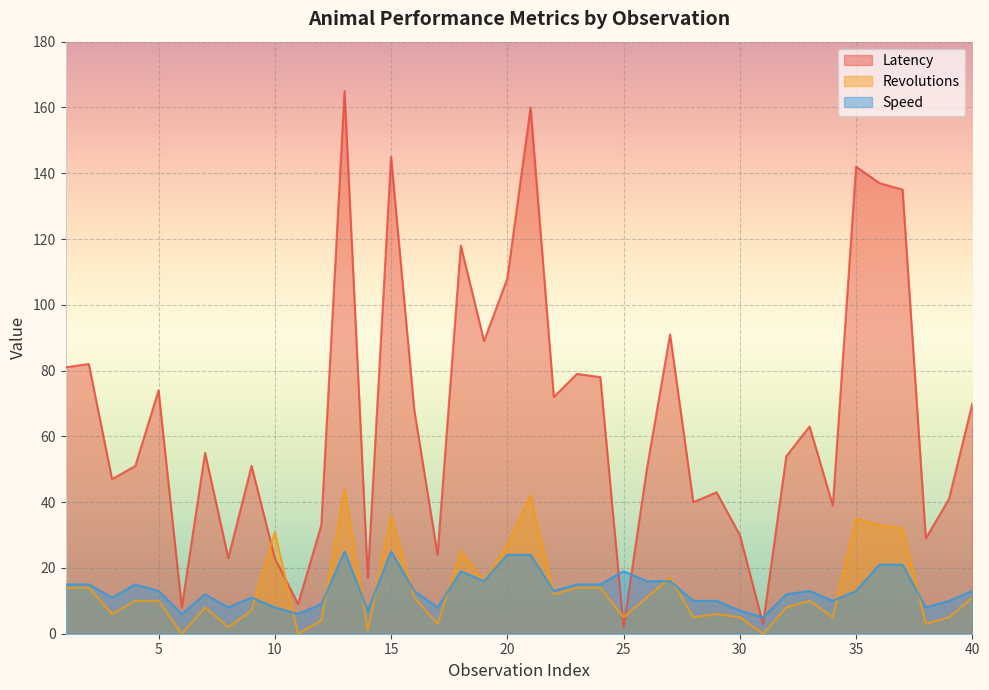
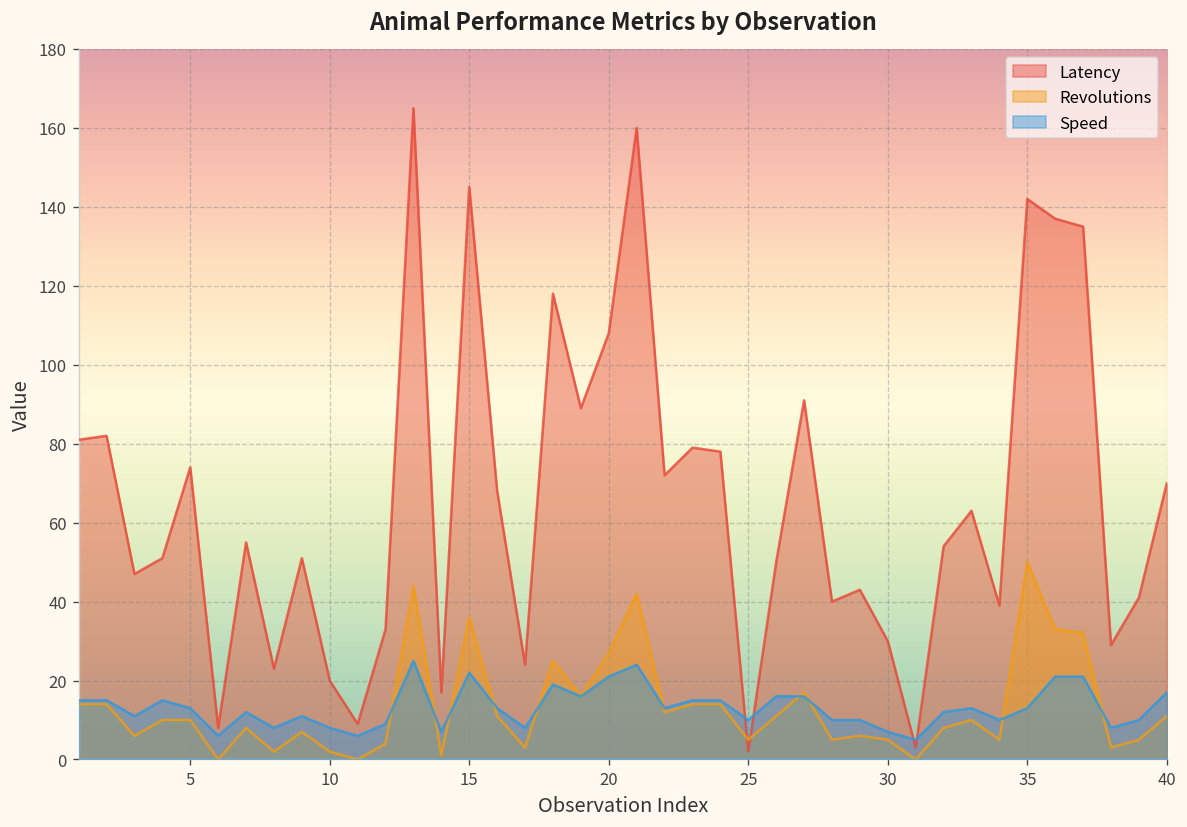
  {
    "Latency": {
      "5": 74,
-     "10": 23,
+     "10": 20,
      "15": 145,
      "20": 108,
      "25": 2,
      "30": 30,
      "35": 142,
      "40": 70
    },
    "Revolutions": {
      "5": 10,
-     "10": 31,
+     "10": 2,
      "15": 36,
      "20": 27,
      "25": 5,
      "30": 5,
-     "35": 35,
+     "35": 50,
      "40": 11
    },
    "Speed": {
      "5": 13,
      "10": 8,
-     "15": 25,
-     "20": 24,
-     "25": 19,
+     "15": 22,
+     "20": 21,
+     "25": 10,
      "30": 7,
      "35": 13,
-     "40": 13
+     "40": 17
    }
  }
